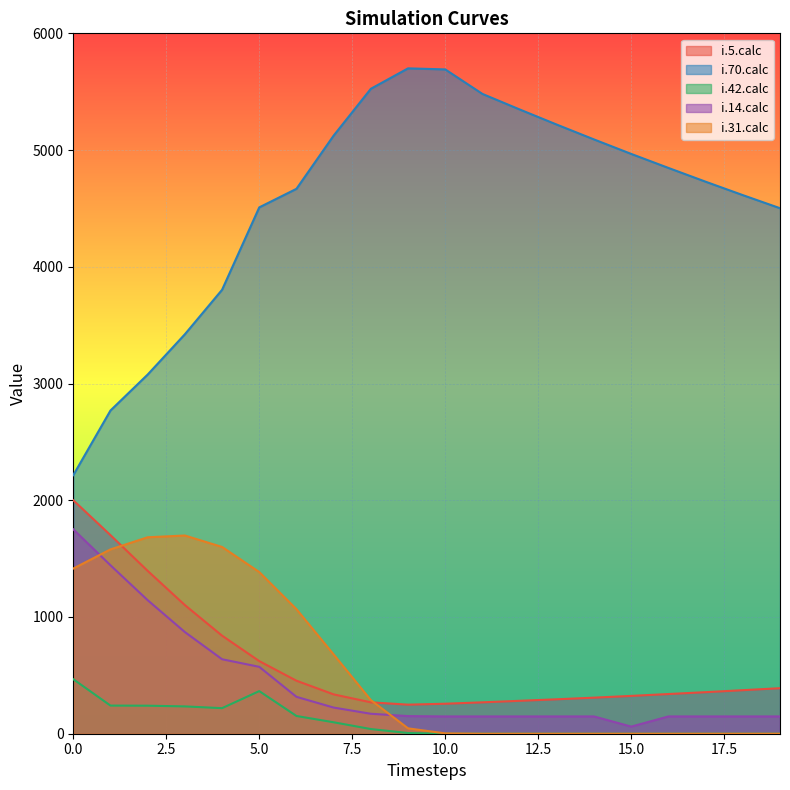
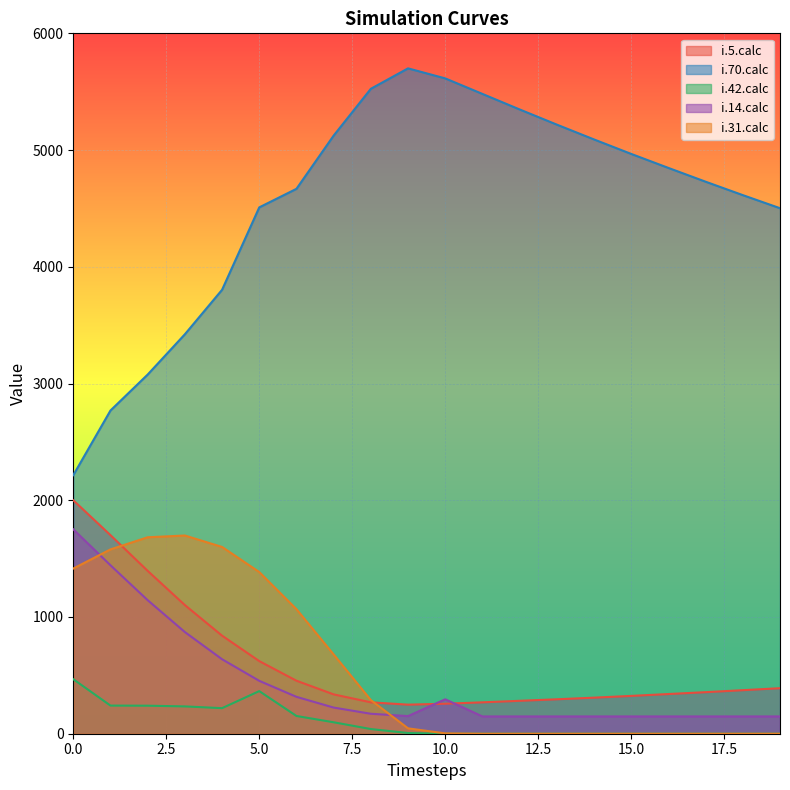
  {
    "i.70.calc": {
      "0.0": 2220,
      "5.0": 4510,
-     "10.0": 5690,
+     "10.0": 5610,
      "15.0": 4970
    },
    "i.42.calc": {
      "0.0": 470,
      "5.0": 370
    },
    "i.14.calc": {
      "0.0": 1750,
-     "5.0": 570,
-     "10.0": 150,
-     "15.0": 60
+     "5.0": 450,
+     "10.0": 300,
+     "15.0": 150
    }
  }
